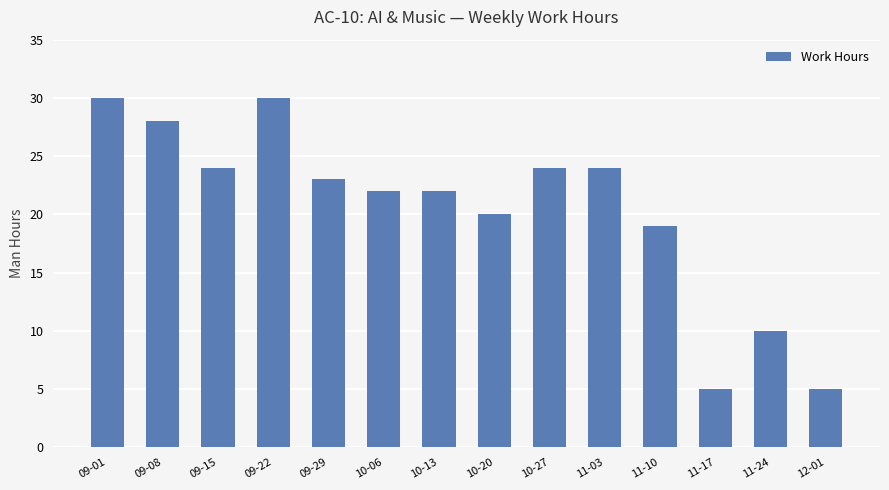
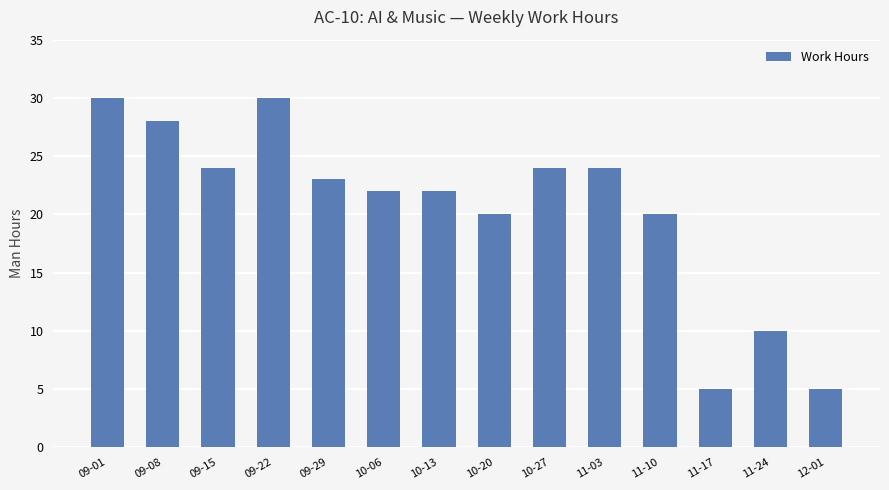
  {
    "09-01": 30,
    "09-08": 28,
    "09-15": 24,
    "09-22": 30,
    "09-29": 23,
    "10-06": 22,
    "10-13": 22,
    "10-20": 20,
    "10-27": 24,
    "11-03": 24,
-   "11-10": 19,
+   "11-10": 20,
    "11-17": 5,
    "11-24": 10,
    "12-01": 5
  }
